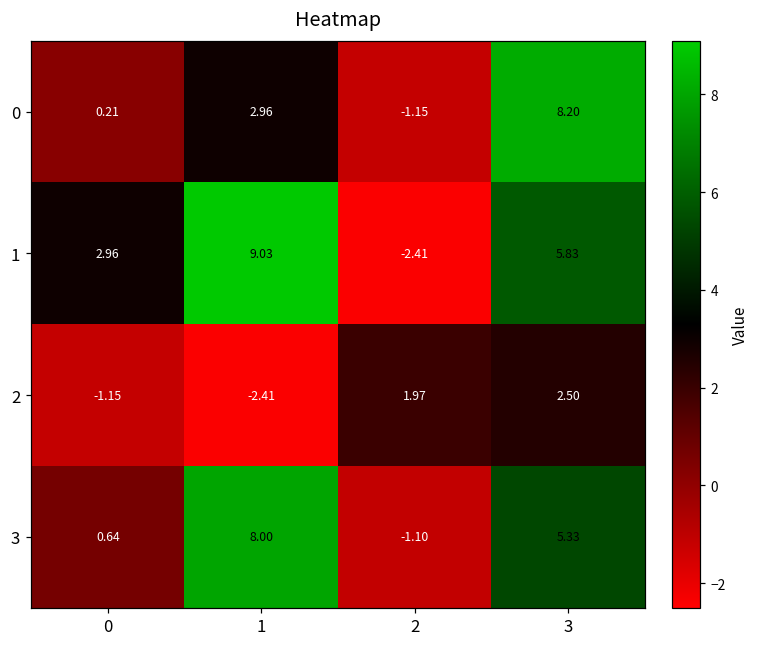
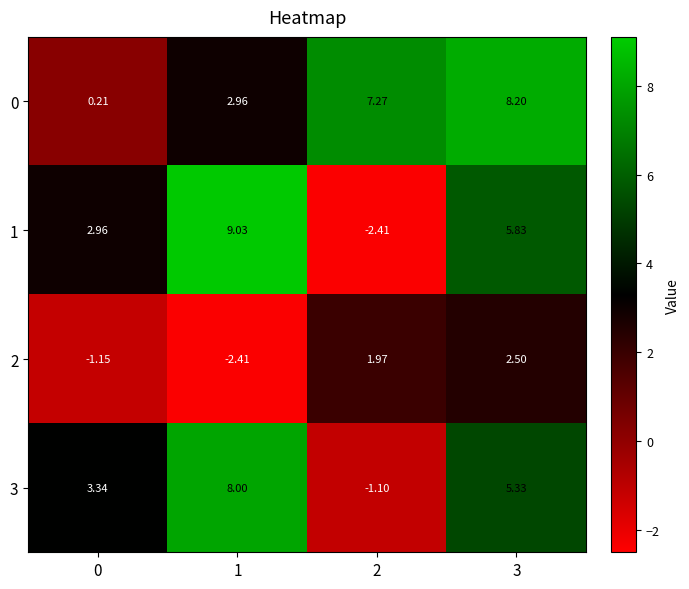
  {
    "0": {
      "0": 0.21,
      "1": 2.96,
-     "2": -1.15,
+     "2": 7.27,
      "3": 8.20
    },
    "1": {
      "0": 2.96,
      "1": 9.03,
      "2": -2.41,
      "3": 5.83
    },
    "2": {
      "0": -1.15,
      "1": -2.41,
      "2": 1.97,
      "3": 2.50
    },
    "3": {
-     "0": 0.64,
+     "0": 3.34,
      "1": 8.00,
      "2": -1.10,
      "3": 5.33
    }
  }
